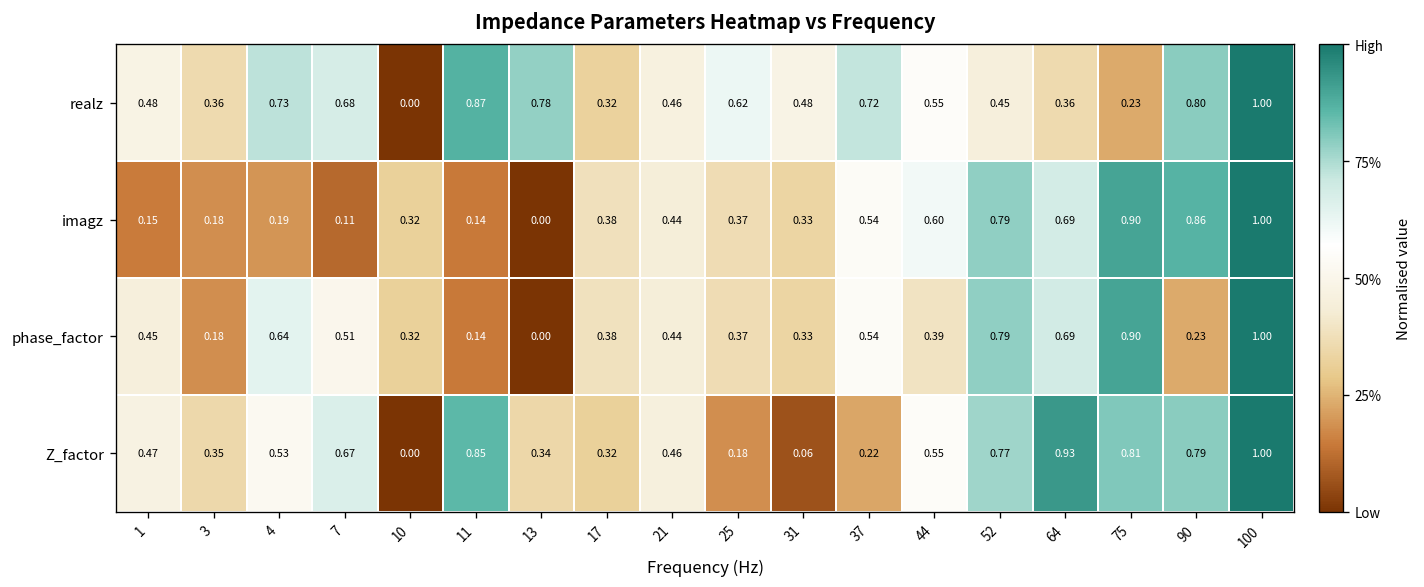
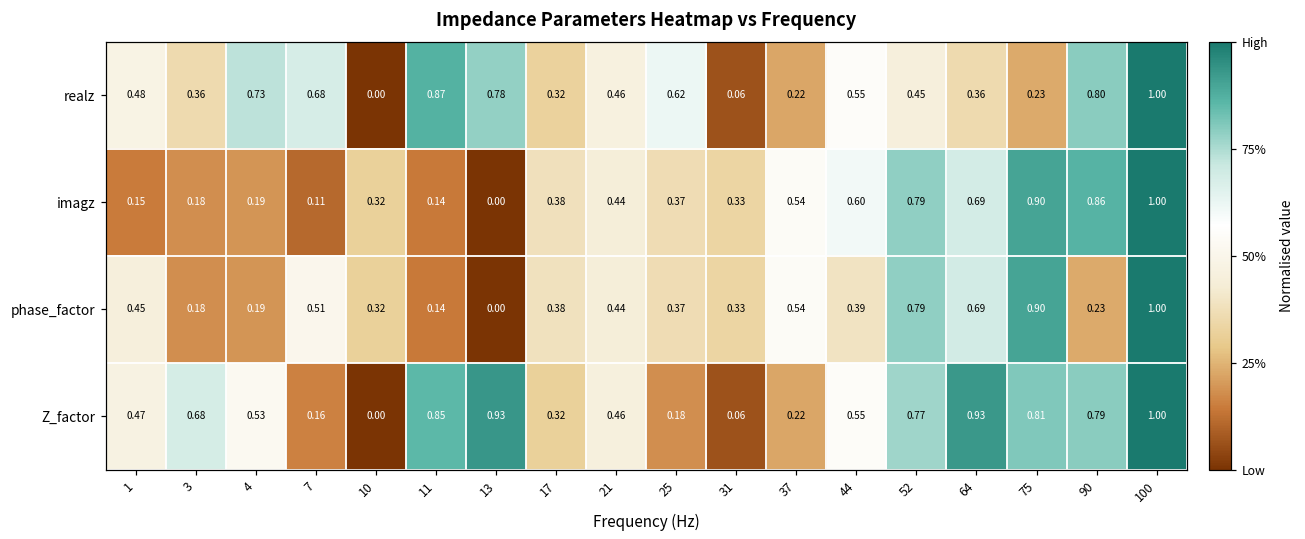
  {
    "realz": {
      "1": 0.48,
      "3": 0.36,
      "4": 0.73,
      "7": 0.68,
      "10": 0.00,
      "11": 0.87,
      "13": 0.78,
      "17": 0.32,
      "21": 0.46,
      "25": 0.62,
-     "31": 0.48,
-     "37": 0.72,
+     "31": 0.06,
+     "37": 0.22,
      "44": 0.55,
      "52": 0.45,
      "64": 0.36,
      "75": 0.23,
      "90": 0.80,
      "100": 1.00
    },
    "imagz": {
      "1": 0.15,
      "3": 0.18,
      "4": 0.19,
      "7": 0.11,
      "10": 0.32,
      "11": 0.14,
      "13": 0.00,
      "17": 0.38,
      "21": 0.44,
      "25": 0.37,
      "31": 0.33,
      "37": 0.54,
      "44": 0.60,
      "52": 0.79,
      "64": 0.69,
      "75": 0.90,
      "90": 0.86,
      "100": 1.00
    },
    "phase_factor": {
      "1": 0.45,
      "3": 0.18,
-     "4": 0.64,
+     "4": 0.19,
      "7": 0.51,
      "10": 0.32,
      "11": 0.14,
      "13": 0.00,
      "17": 0.38,
      "21": 0.44,
      "25": 0.37,
      "31": 0.33,
      "37": 0.54,
      "44": 0.39,
      "52": 0.79,
      "64": 0.69,
      "75": 0.90,
      "90": 0.23,
      "100": 1.00
    },
    "Z_factor": {
      "1": 0.47,
-     "3": 0.35,
+     "3": 0.68,
      "4": 0.53,
-     "7": 0.67,
+     "7": 0.16,
      "10": 0.00,
      "11": 0.85,
-     "13": 0.34,
+     "13": 0.93,
      "17": 0.32,
      "21": 0.46,
      "25": 0.18,
      "31": 0.06,
      "37": 0.22,
      "44": 0.55,
      "52": 0.77,
      "64": 0.93,
      "75": 0.81,
      "90": 0.79,
      "100": 1.00
    }
  }
